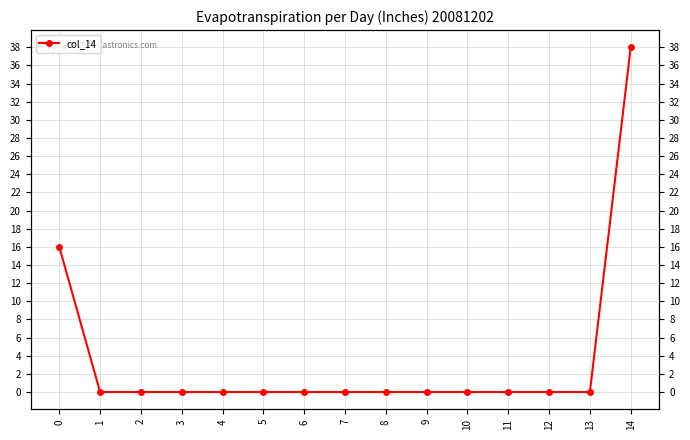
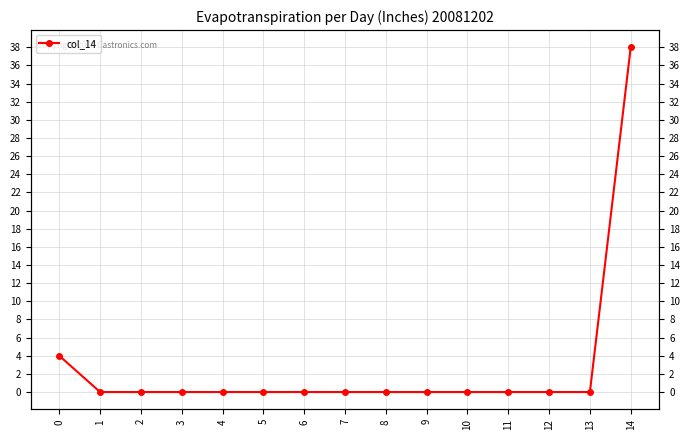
  {
-   "0": 16,
+   "0": 4,
    "1": 0,
    "2": 0,
    "3": 0,
    "4": 0,
    "5": 0,
    "6": 0,
    "7": 0,
    "8": 0,
    "9": 0,
    "10": 0,
    "11": 0,
    "12": 0,
    "13": 0,
    "14": 38
  }
